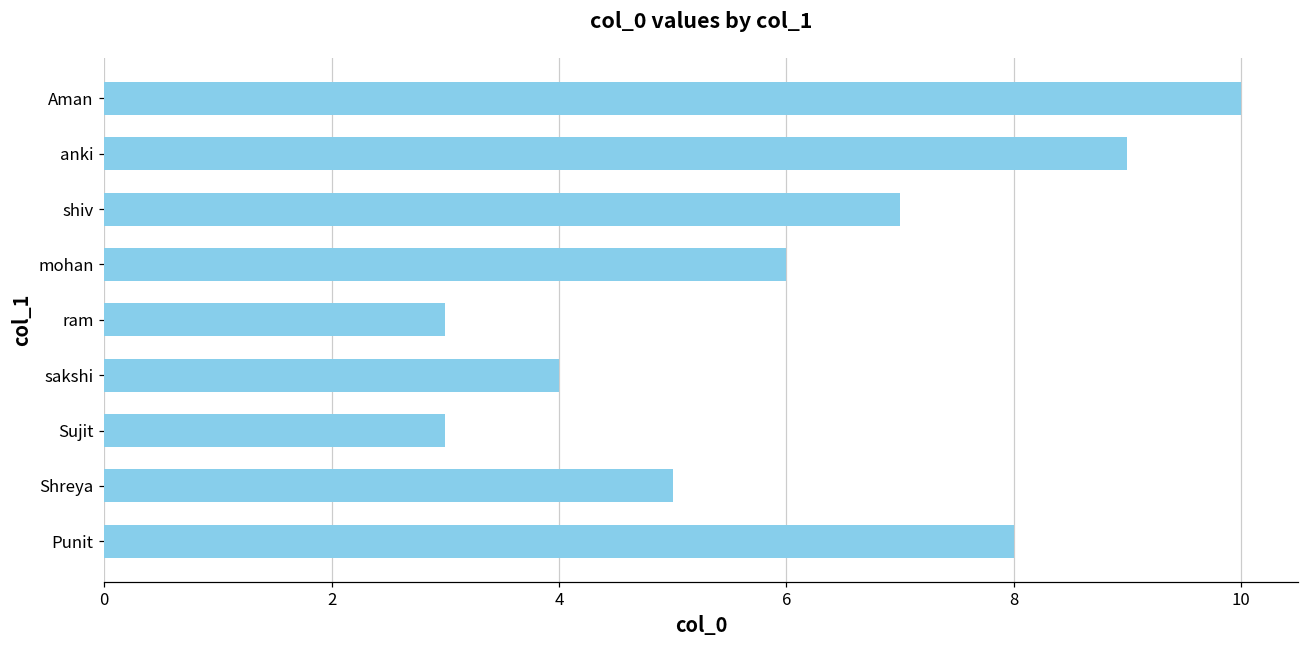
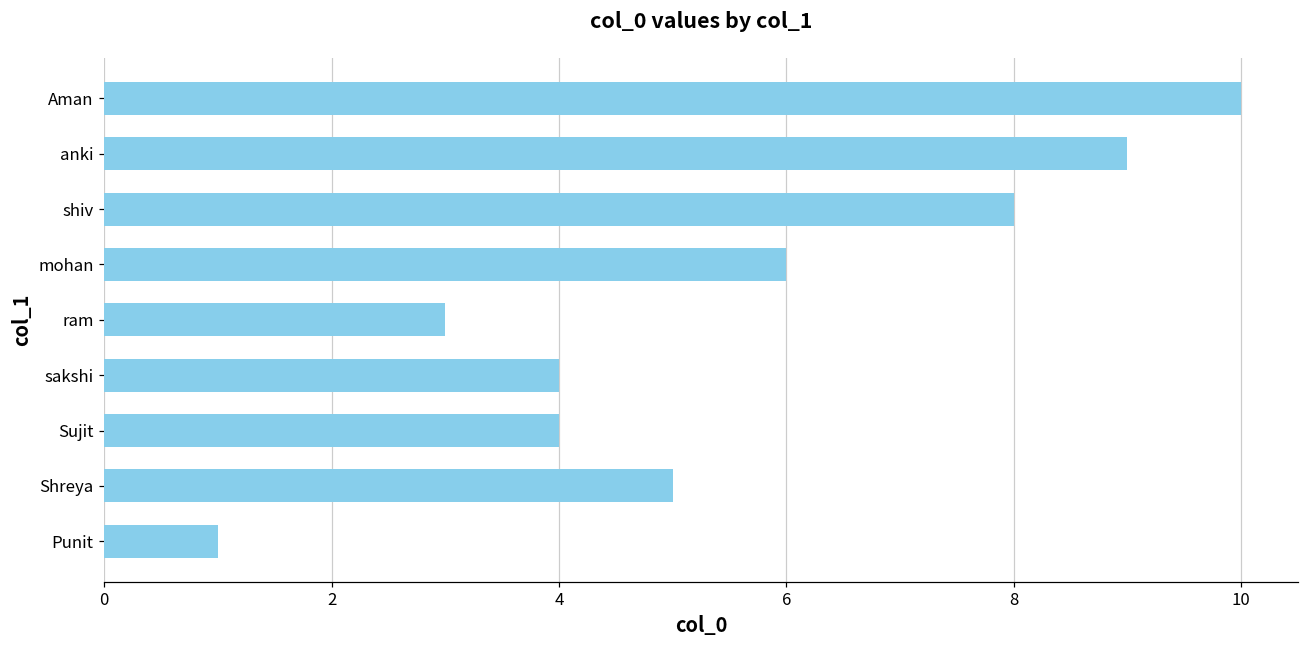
  {
    "Aman": 10,
    "anki": 9,
-   "shiv": 7,
+   "shiv": 8,
    "mohan": 6,
    "ram": 3,
    "sakshi": 4,
-   "Sujit": 3,
-   "Punit": 8
+   "Sujit": 4,
+   "Punit": 1
  }
